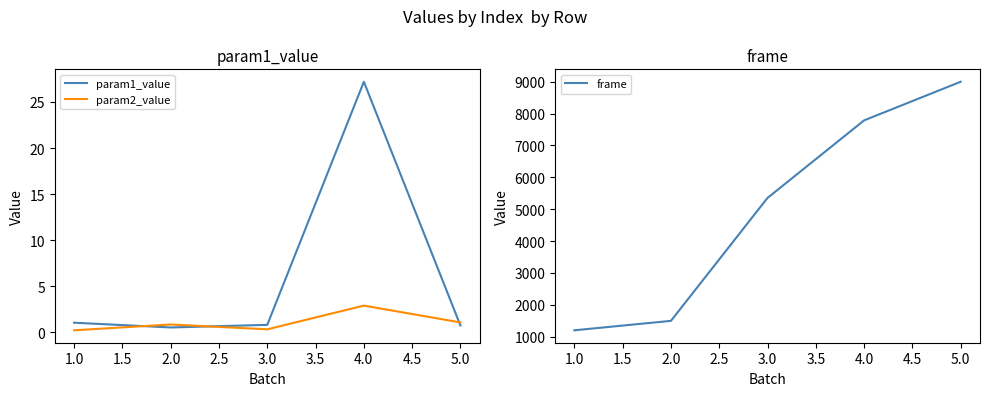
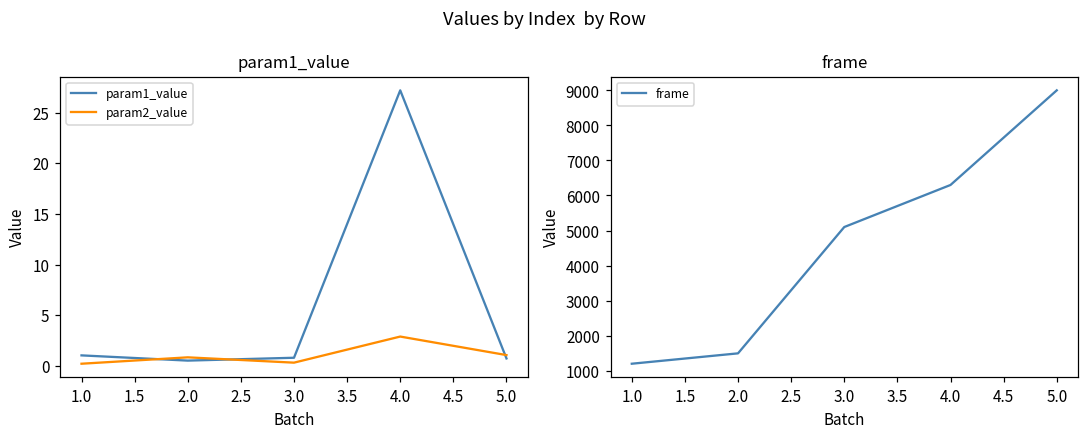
  {
    "param1_value": {
      "param1_value": {
        "1.0": 1,
        "2.0": 1,
        "3.0": 1,
        "4.0": 27,
        "5.0": 1
      },
      "param2_value": {
        "1.0": 0,
        "2.0": 1,
        "3.0": 0,
        "4.0": 3,
        "5.0": 1
      }
    },
    "frame": {
      "1.0": 1200,
      "2.0": 1500,
-     "3.0": 5400,
-     "4.0": 7800,
+     "3.0": 5100,
+     "4.0": 6300,
      "5.0": 9000
    }
  }
